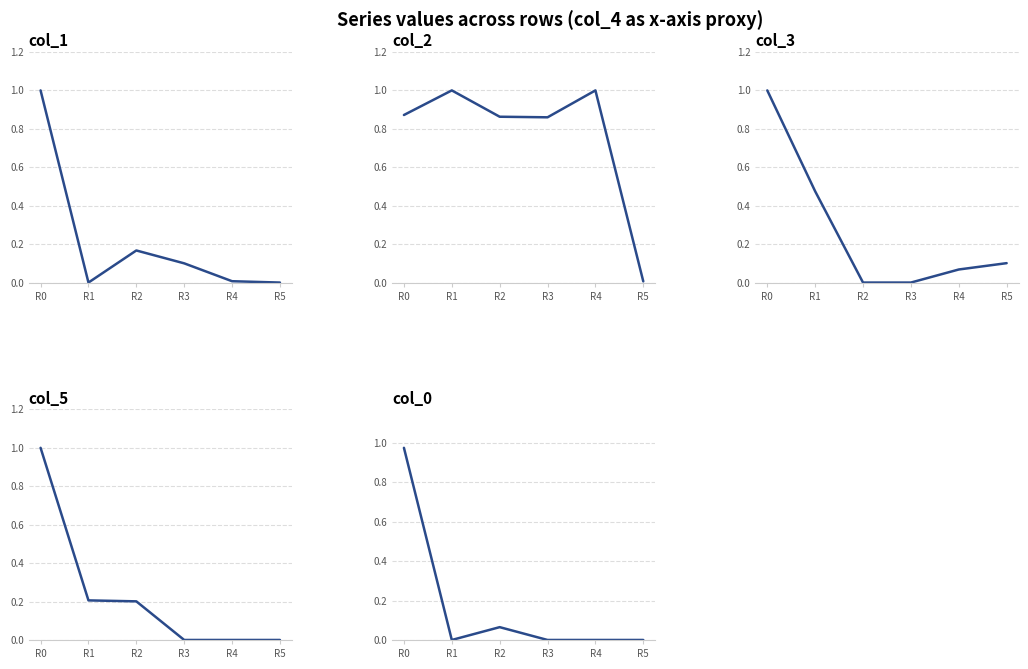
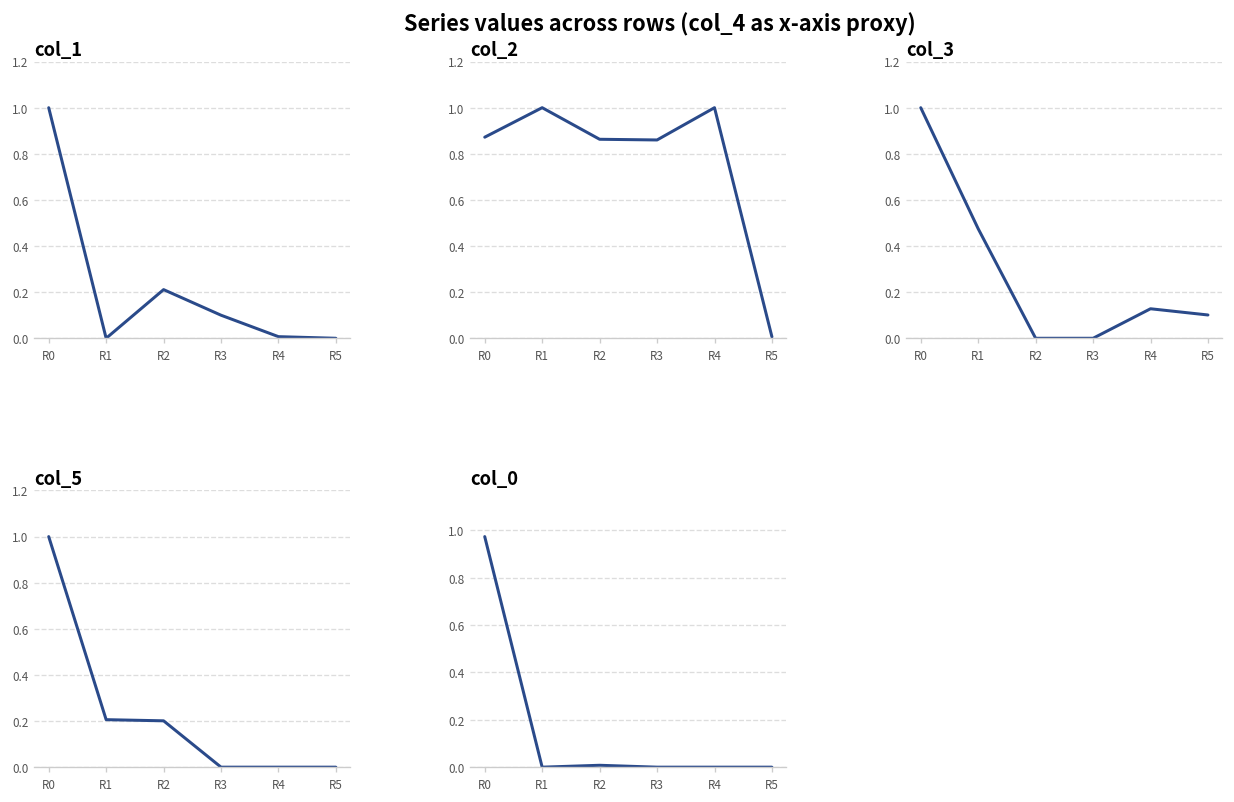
  {
    "col_1": {
      "R0": 1.00,
      "R1": 0.00,
-     "R2": 0.17,
+     "R2": 0.21,
      "R3": 0.10,
      "R4": 0.01,
      "R5": 0.00
    },
    "col_2": {
      "R0": 0.87,
      "R1": 1.00,
      "R2": 0.86,
      "R3": 0.86,
      "R4": 1.00,
      "R5": 0.01
    },
    "col_3": {
      "R0": 1.00,
      "R1": 0.48,
      "R2": 0.00,
      "R3": 0.00,
-     "R4": 0.07,
+     "R4": 0.13,
      "R5": 0.10
    },
    "col_5": {
      "R0": 1.00,
      "R1": 0.21,
      "R2": 0.20,
      "R3": 0.00,
      "R4": 0.00,
      "R5": 0.00
    },
    "col_0": {
      "R0": 0.97,
      "R1": 0.00,
-     "R2": 0.07,
+     "R2": 0.01,
      "R3": 0.00,
      "R4": 0.00,
      "R5": 0.00
    }
  }
